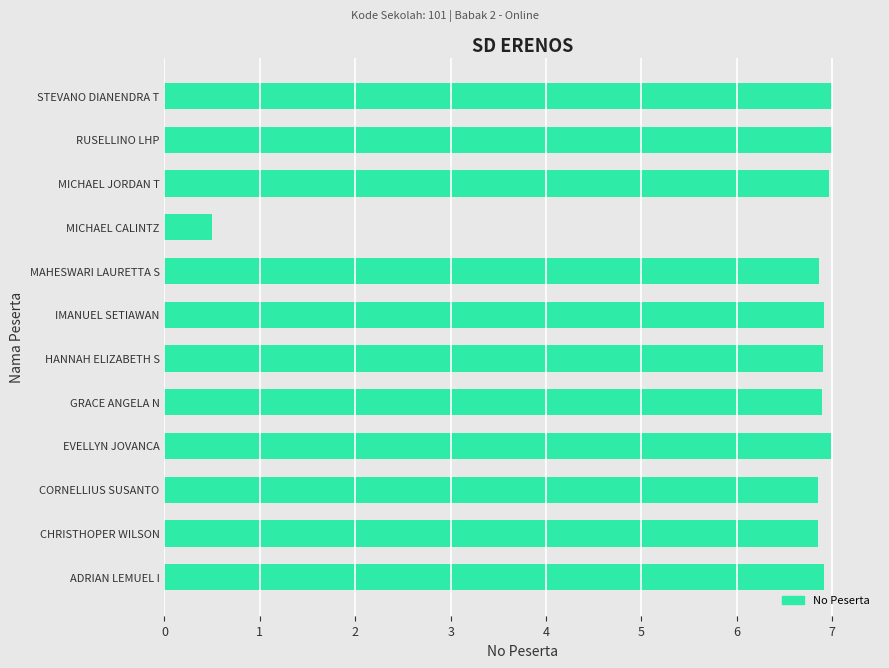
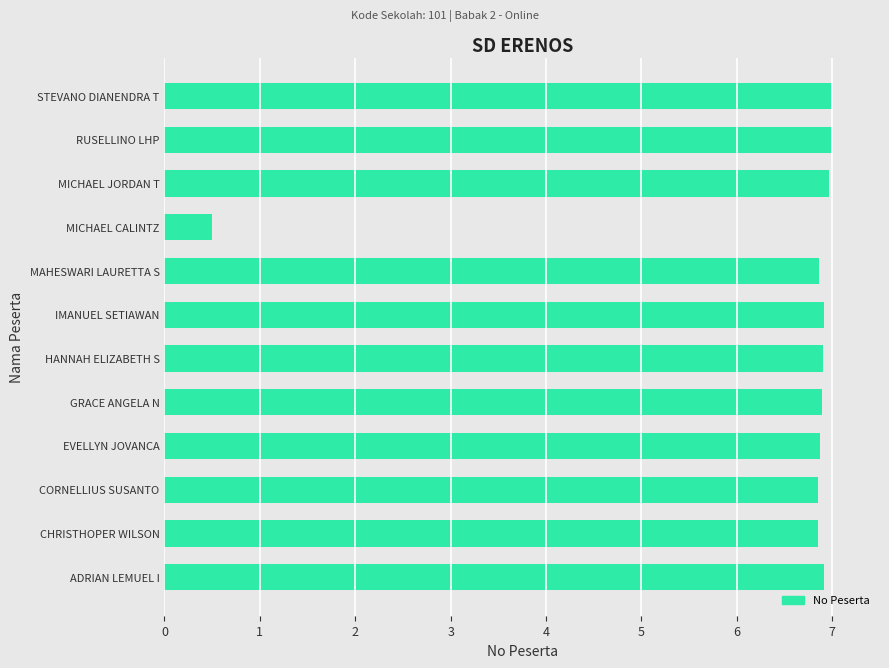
  {
    "STEVANO DIANENDRA T": 7.0,
    "RUSELLINO LHP": 7.0,
    "MICHAEL JORDAN T": 7.0,
    "MICHAEL CALINTZ": 0.5,
    "MAHESWARI LAURETTA S": 6.9,
    "IMANUEL SETIAWAN": 6.9,
    "HANNAH ELIZABETH S": 6.9,
    "GRACE ANGELA N": 6.9,
-   "EVELLYN JOVANCA": 7.0,
+   "EVELLYN JOVANCA": 6.9,
    "CORNELLIUS SUSANTO": 6.9,
    "CHRISTHOPER WILSON": 6.8,
    "ADRIAN LEMUEL I": 6.9
  }
